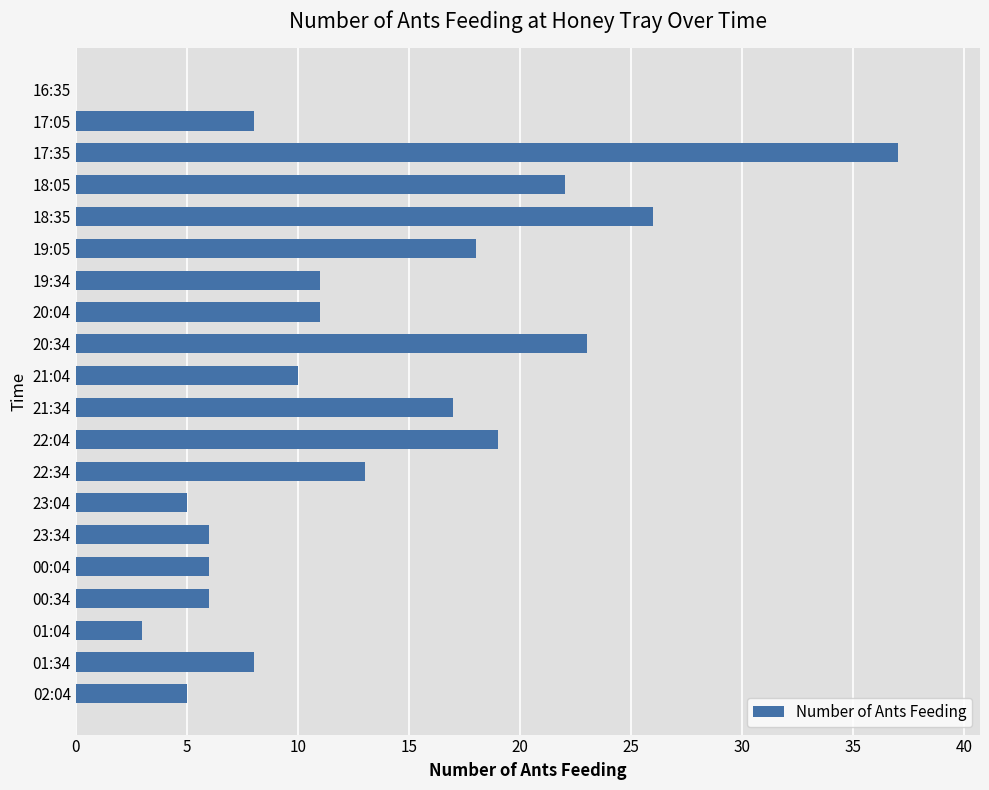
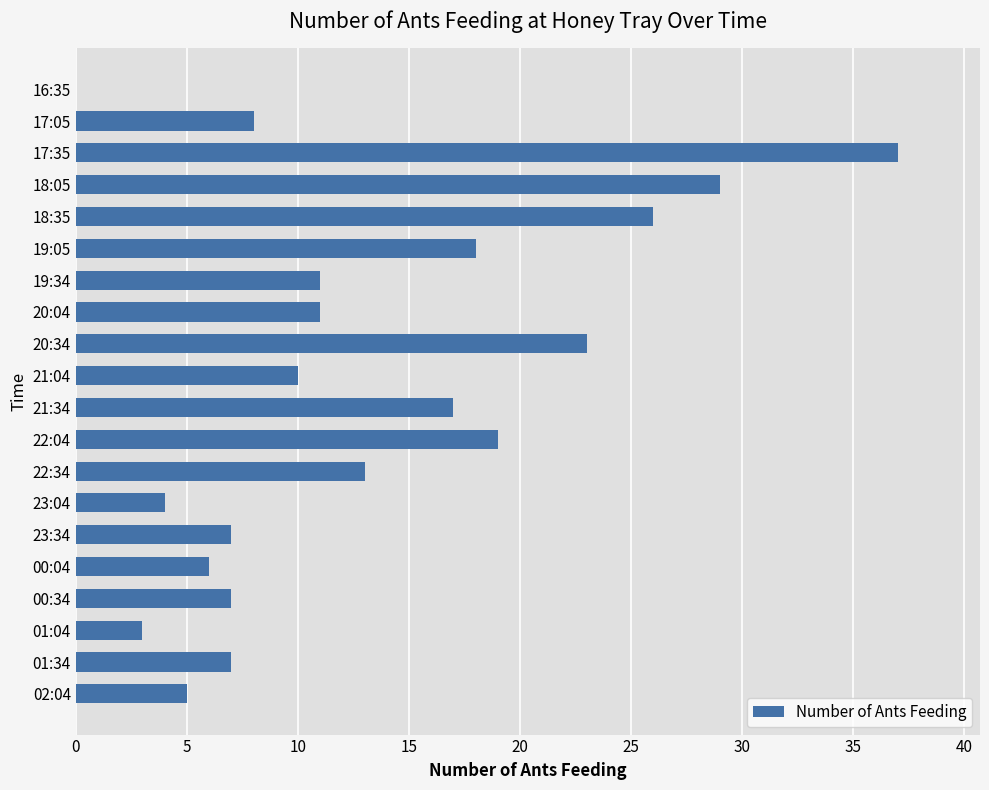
  {
    "16:35": 0,
    "17:05": 8,
    "17:35": 37,
-   "18:05": 22,
+   "18:05": 29,
    "18:35": 26,
    "19:05": 18,
    "19:34": 11,
    "20:04": 11,
    "20:34": 23,
    "21:04": 10,
    "21:34": 17,
    "22:04": 19,
    "22:34": 13,
-   "23:04": 5,
-   "23:34": 6,
+   "23:04": 4,
+   "23:34": 7,
    "00:04": 6,
-   "00:34": 6,
+   "00:34": 7,
    "01:04": 3,
-   "01:34": 8,
+   "01:34": 7,
    "02:04": 5
  }
